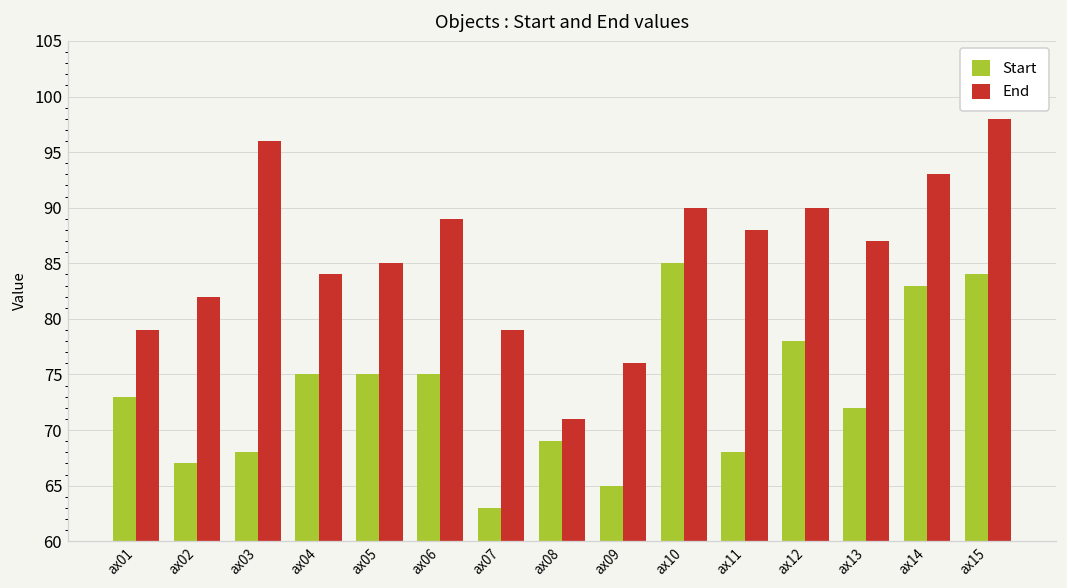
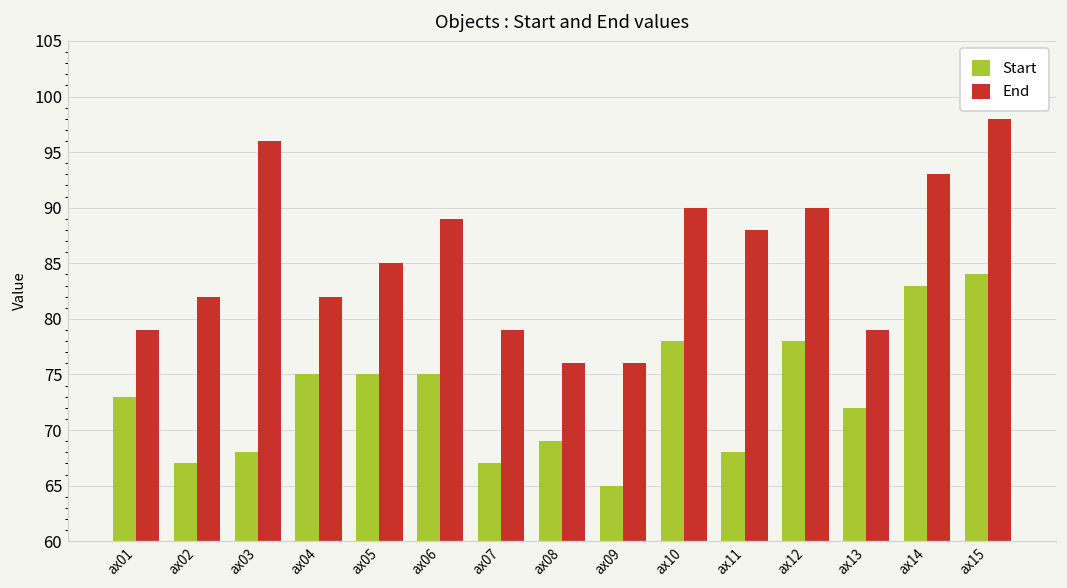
  {
    "Start": {
      "ax01": 73,
      "ax02": 67,
      "ax03": 68,
      "ax04": 75,
      "ax05": 75,
      "ax06": 75,
-     "ax07": 63,
+     "ax07": 67,
      "ax08": 69,
      "ax09": 65,
-     "ax10": 85,
+     "ax10": 78,
      "ax11": 68,
      "ax12": 78,
      "ax13": 72,
      "ax14": 83,
      "ax15": 84
    },
    "End": {
      "ax01": 79,
      "ax02": 82,
      "ax03": 96,
-     "ax04": 84,
+     "ax04": 82,
      "ax05": 85,
      "ax06": 89,
      "ax07": 79,
-     "ax08": 71,
+     "ax08": 76,
      "ax09": 76,
      "ax10": 90,
      "ax11": 88,
      "ax12": 90,
-     "ax13": 87,
+     "ax13": 79,
      "ax14": 93,
      "ax15": 98
    }
  }
